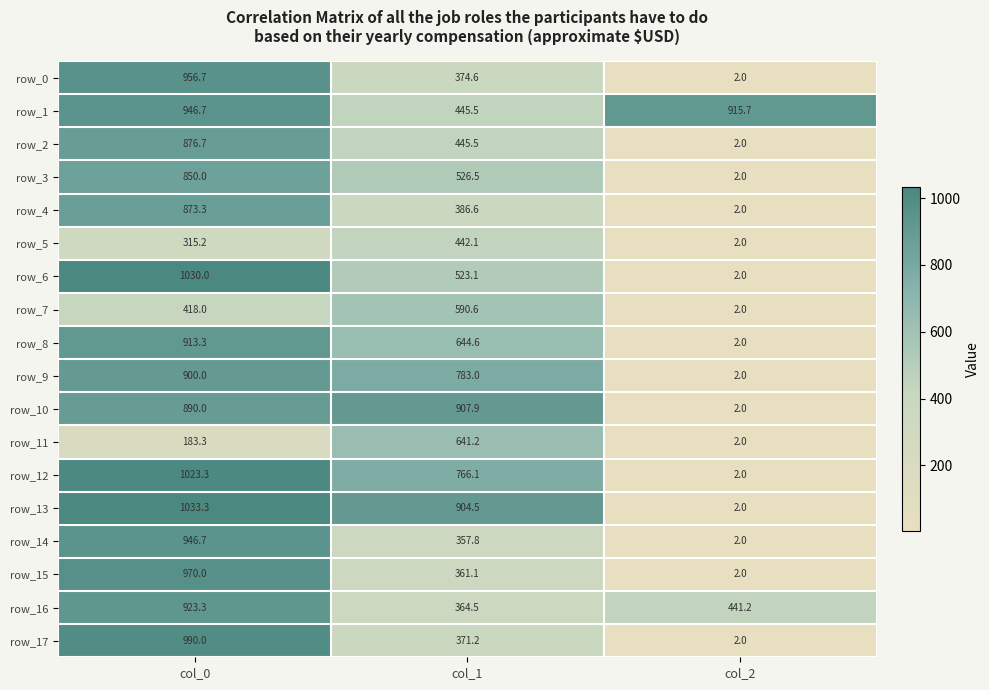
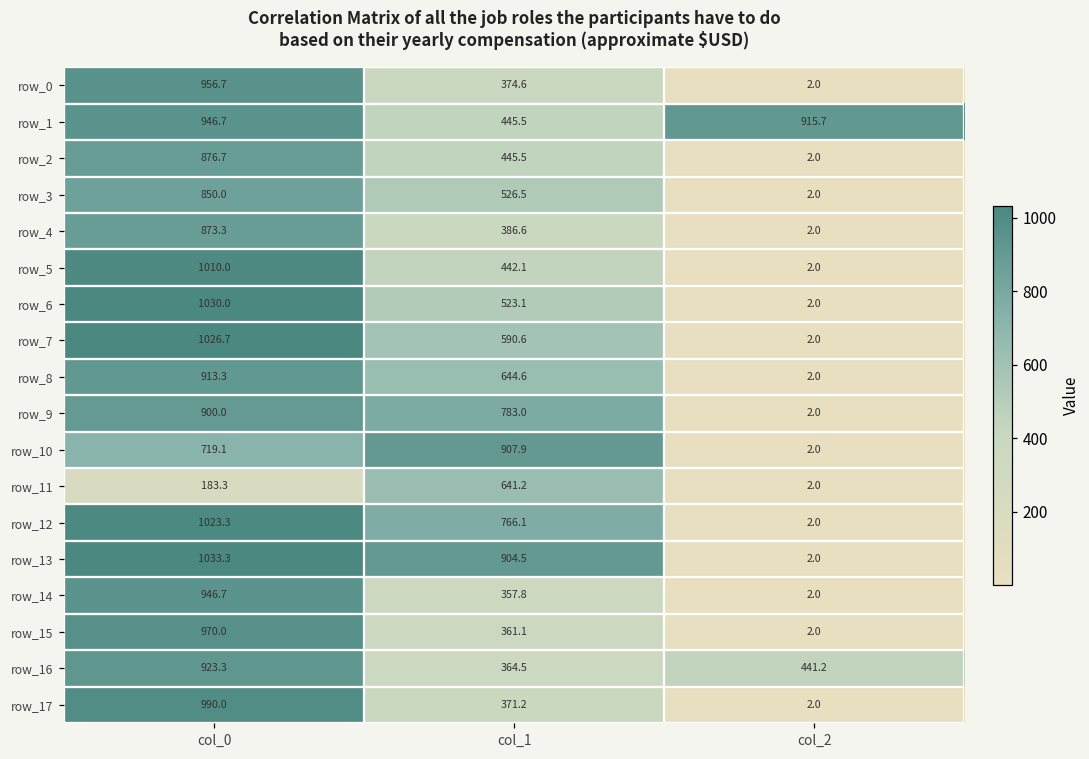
  {
    "row_0": {
      "col_0": 956.7,
      "col_1": 374.6,
      "col_2": 2.0
    },
    "row_1": {
      "col_0": 946.7,
      "col_1": 445.5,
      "col_2": 915.7
    },
    "row_2": {
      "col_0": 876.7,
      "col_1": 445.5,
      "col_2": 2.0
    },
    "row_3": {
      "col_0": 850.0,
      "col_1": 526.5,
      "col_2": 2.0
    },
    "row_4": {
      "col_0": 873.3,
      "col_1": 386.6,
      "col_2": 2.0
    },
    "row_5": {
-     "col_0": 315.2,
+     "col_0": 1010.0,
      "col_1": 442.1,
      "col_2": 2.0
    },
    "row_6": {
      "col_0": 1030.0,
      "col_1": 523.1,
      "col_2": 2.0
    },
    "row_7": {
-     "col_0": 418.0,
+     "col_0": 1026.7,
      "col_1": 590.6,
      "col_2": 2.0
    },
    "row_8": {
      "col_0": 913.3,
      "col_1": 644.6,
      "col_2": 2.0
    },
    "row_9": {
      "col_0": 900.0,
      "col_1": 783.0,
      "col_2": 2.0
    },
    "row_10": {
-     "col_0": 890.0,
+     "col_0": 719.1,
      "col_1": 907.9,
      "col_2": 2.0
    },
    "row_11": {
      "col_0": 183.3,
      "col_1": 641.2,
      "col_2": 2.0
    },
    "row_12": {
      "col_0": 1023.3,
      "col_1": 766.1,
      "col_2": 2.0
    },
    "row_13": {
      "col_0": 1033.3,
      "col_1": 904.5,
      "col_2": 2.0
    },
    "row_14": {
      "col_0": 946.7,
      "col_1": 357.8,
      "col_2": 2.0
    },
    "row_15": {
      "col_0": 970.0,
      "col_1": 361.1,
      "col_2": 2.0
    },
    "row_16": {
      "col_0": 923.3,
      "col_1": 364.5,
      "col_2": 441.2
    },
    "row_17": {
      "col_0": 990.0,
      "col_1": 371.2,
      "col_2": 2.0
    }
  }
